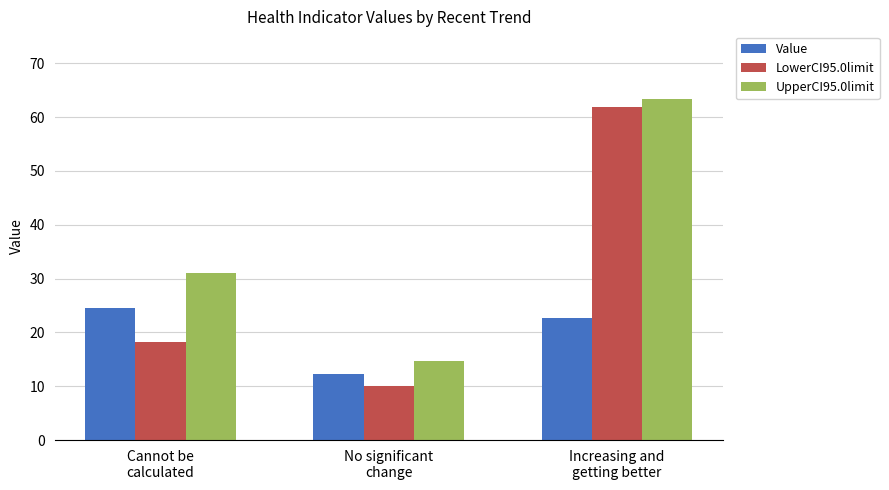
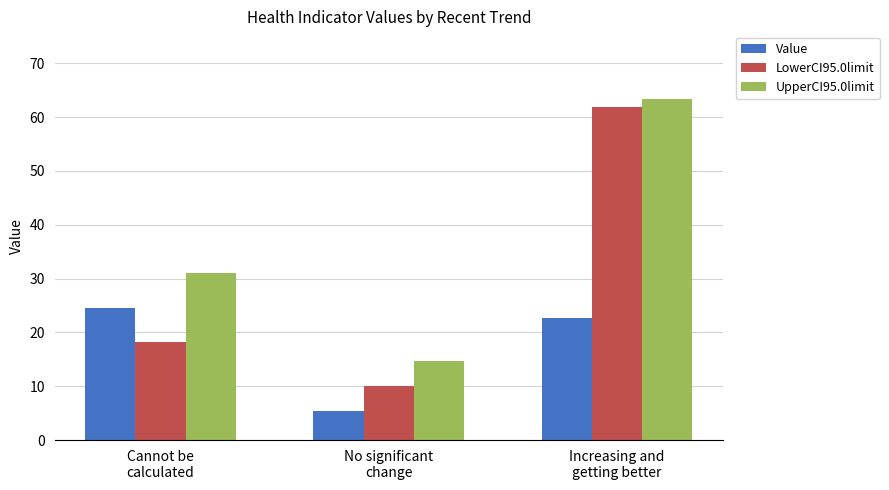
  {
    "Value": {
      "Cannot be calculated": 24,
-     "No significant change": 12,
+     "No significant change": 5,
      "Increasing and getting better": 23
    },
    "LowerCI95.0limit": {
      "Cannot be calculated": 18,
      "No significant change": 10,
      "Increasing and getting better": 62
    },
    "UpperCI95.0limit": {
      "Cannot be calculated": 31,
      "No significant change": 15,
      "Increasing and getting better": 63
    }
  }
